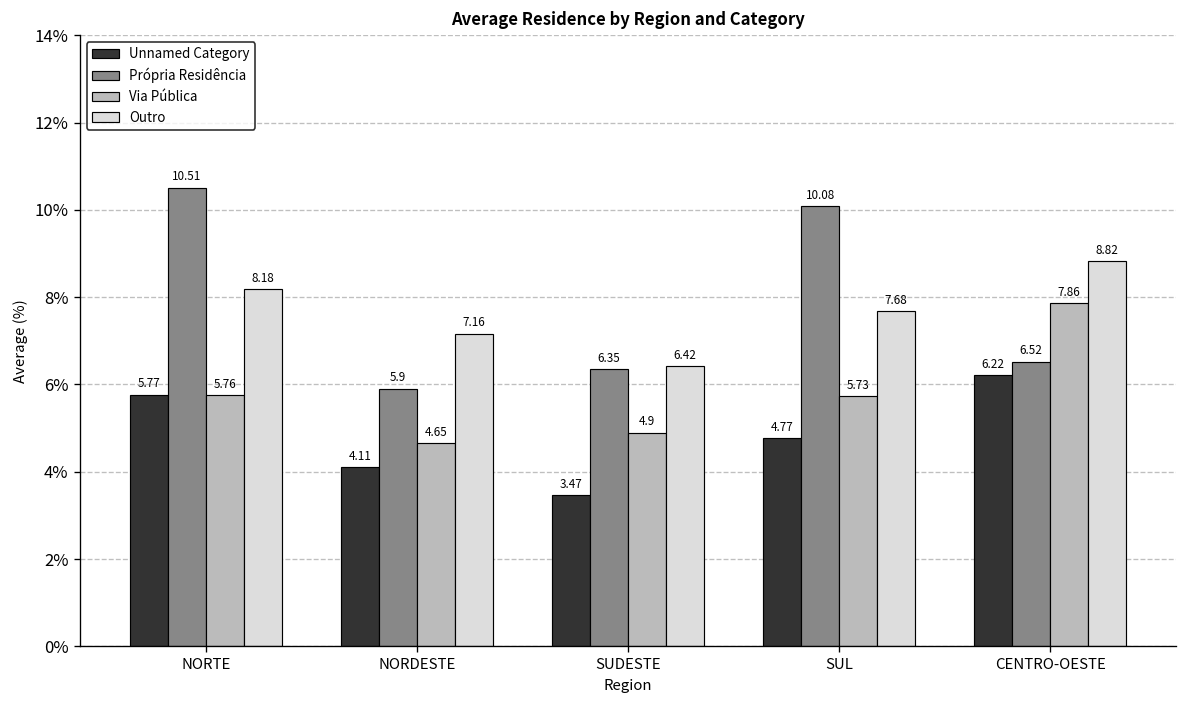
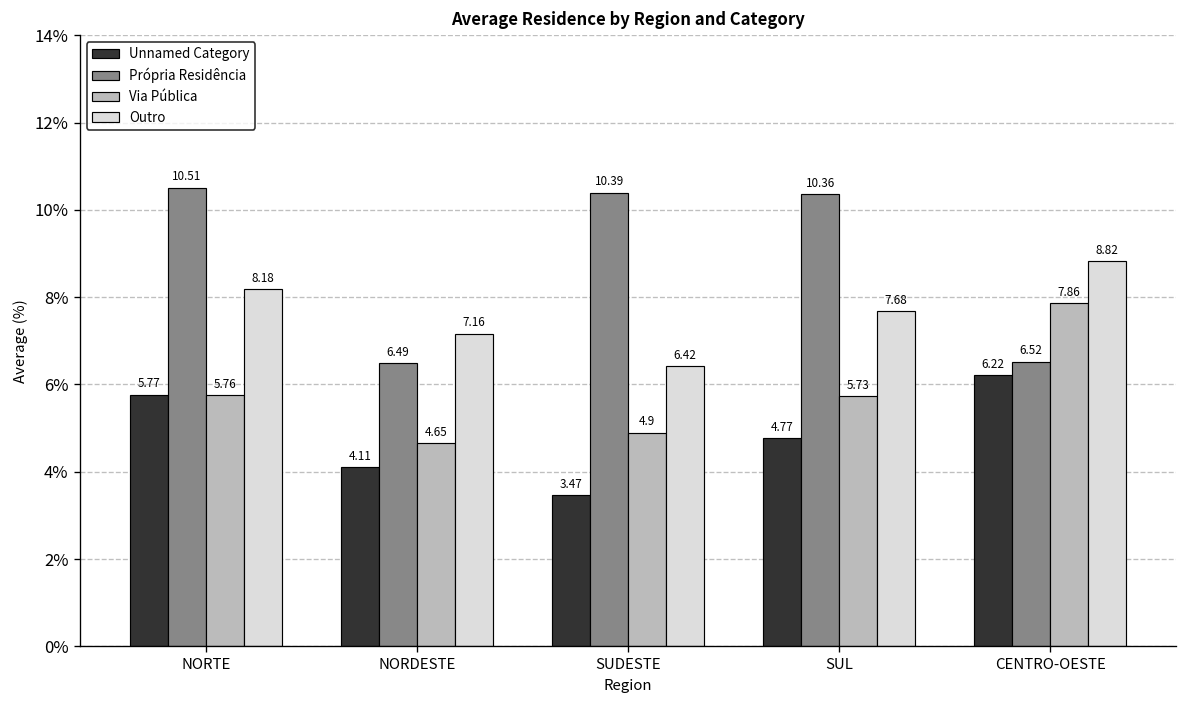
  {
    "Unnamed Category": {
      "NORTE": 5.77,
      "NORDESTE": 4.11,
      "SUDESTE": 3.47,
      "SUL": 4.77,
      "CENTRO-OESTE": 6.22
    },
    "Própria Residência": {
      "NORTE": 10.51,
-     "NORDESTE": 5.9,
-     "SUDESTE": 6.35,
-     "SUL": 10.08,
+     "NORDESTE": 6.49,
+     "SUDESTE": 10.39,
+     "SUL": 10.36,
      "CENTRO-OESTE": 6.52
    }
  }
